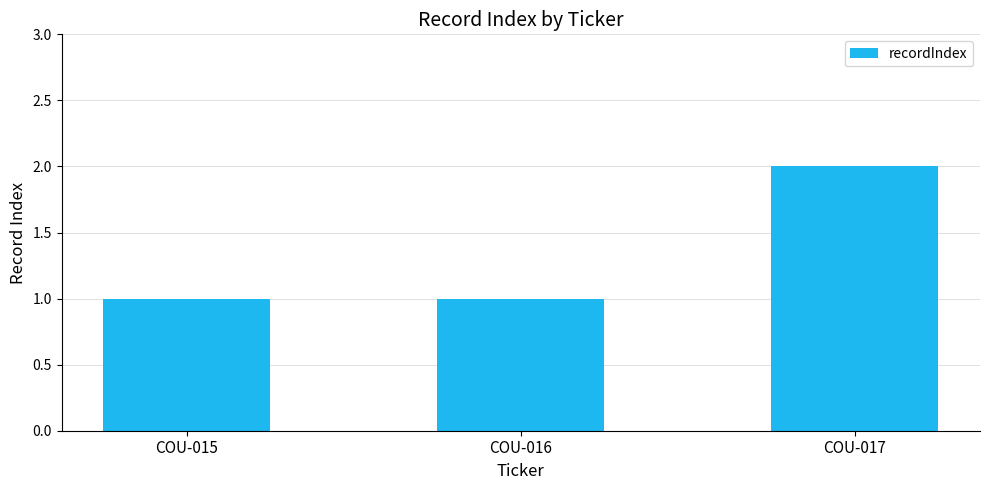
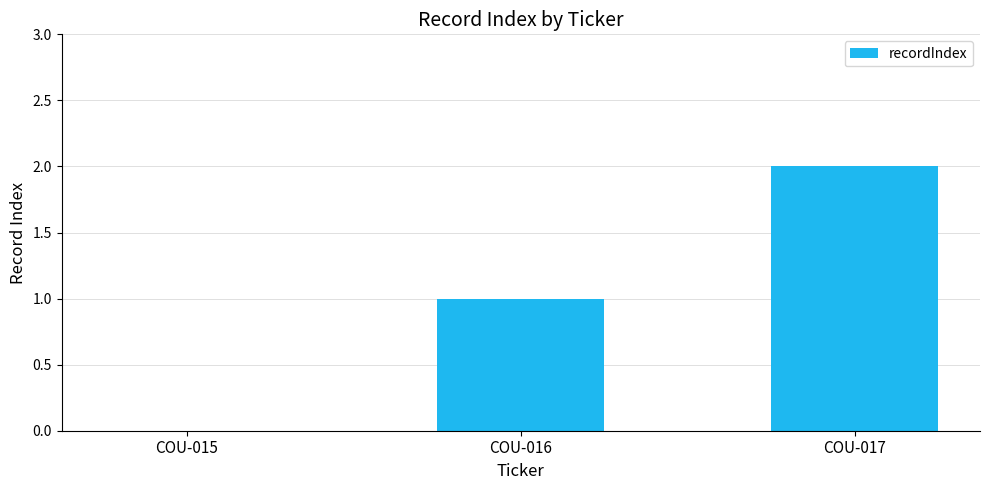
  {
-   "COU-015": 1,
+   "COU-015": 0,
    "COU-016": 1,
    "COU-017": 2
  }
